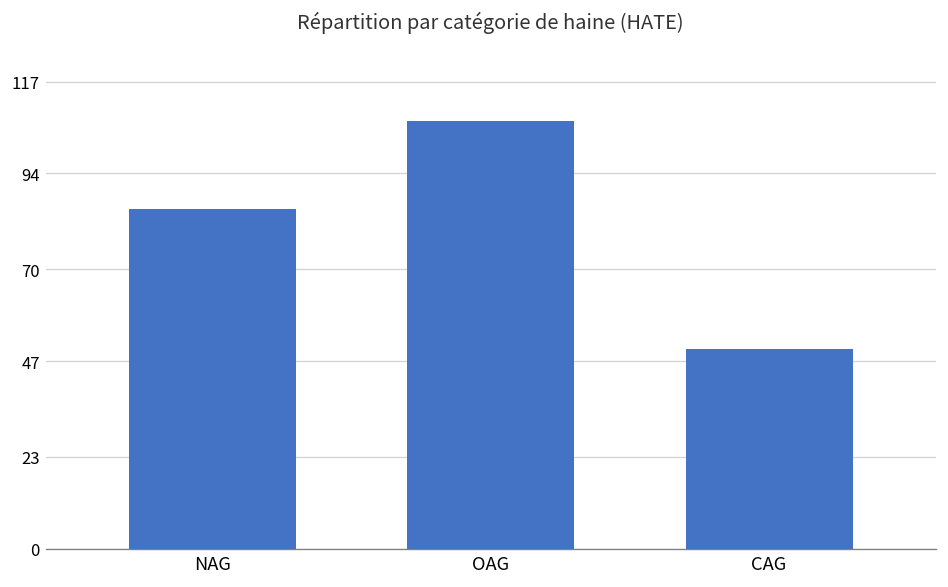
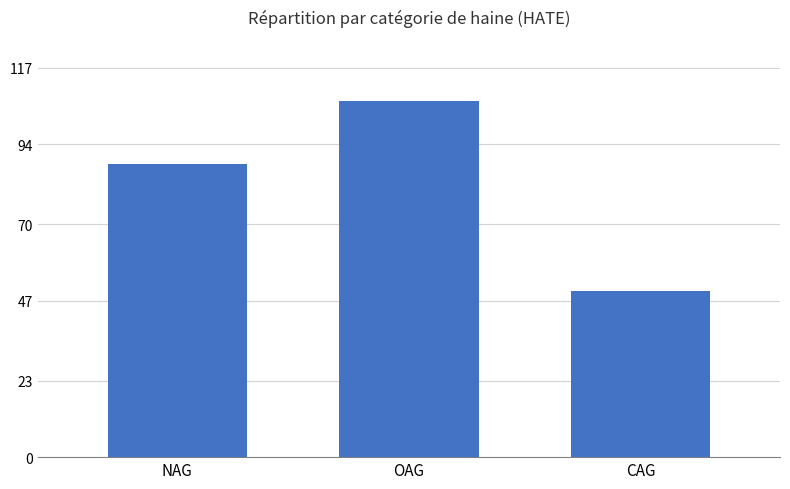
  {
-   "NAG": 85,
+   "NAG": 88,
    "OAG": 107,
    "CAG": 50
  }
